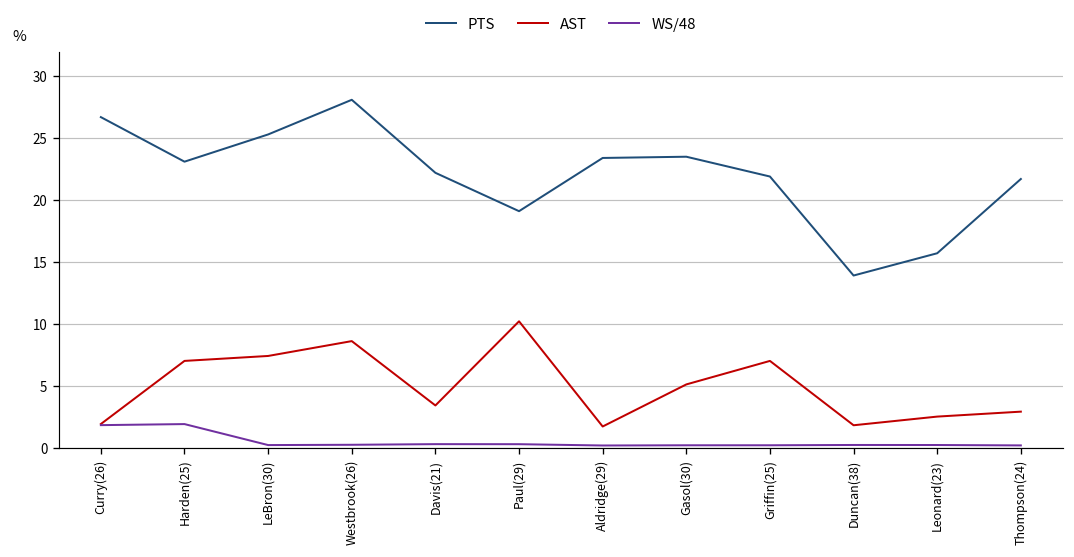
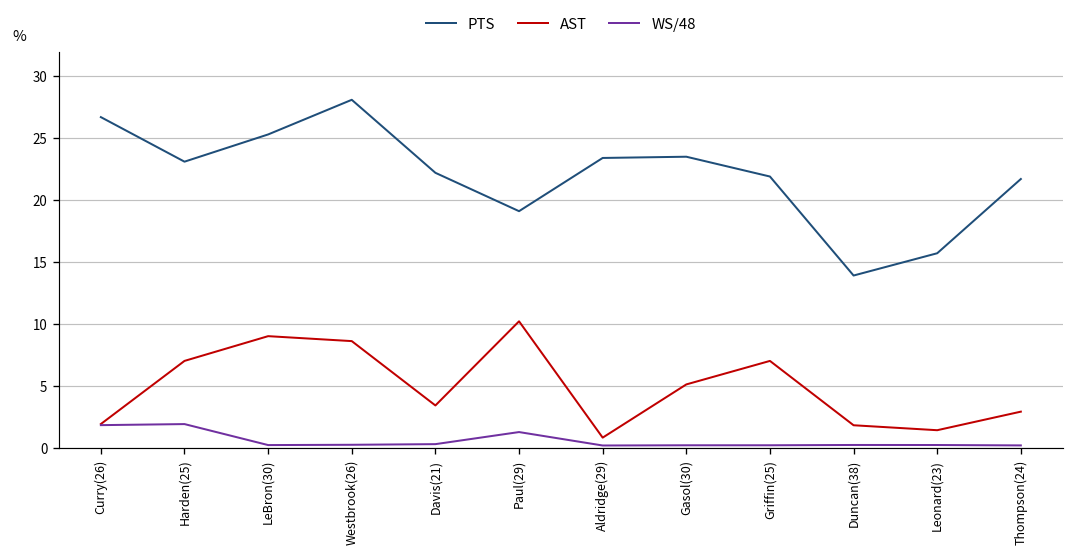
  {
    "PTS": {
      "Curry(26)": 26.7,
      "Harden(25)": 23.1,
      "LeBron(30)": 25.3,
      "Westbrook(26)": 28.1,
      "Davis(21)": 22.2,
      "Paul(29)": 19.1,
      "Aldridge(29)": 23.4,
      "Gasol(30)": 23.5,
      "Griffin(25)": 21.9,
      "Duncan(38)": 13.9,
      "Leonard(23)": 15.7,
      "Thompson(24)": 21.7
    },
    "AST": {
      "Harden(25)": 7.0,
-     "LeBron(30)": 7.4,
+     "LeBron(30)": 9.0,
      "Westbrook(26)": 8.6,
      "Davis(21)": 3.4,
      "Paul(29)": 10.2,
-     "Aldridge(29)": 1.7,
+     "Aldridge(29)": 0.8,
      "Gasol(30)": 5.1,
      "Griffin(25)": 7.0,
      "Duncan(38)": 1.8,
-     "Leonard(23)": 2.5,
+     "Leonard(23)": 1.4,
      "Thompson(24)": 2.9
    },
    "WS/48": {
      "Harden(25)": 1.9,
      "LeBron(30)": 0.2,
      "Westbrook(26)": 0.2,
      "Davis(21)": 0.3,
-     "Paul(29)": 0.3,
+     "Paul(29)": 1.3,
      "Aldridge(29)": 0.2,
      "Gasol(30)": 0.2,
      "Griffin(25)": 0.2,
      "Duncan(38)": 0.2,
      "Leonard(23)": 0.2,
      "Thompson(24)": 0.2
    }
  }
